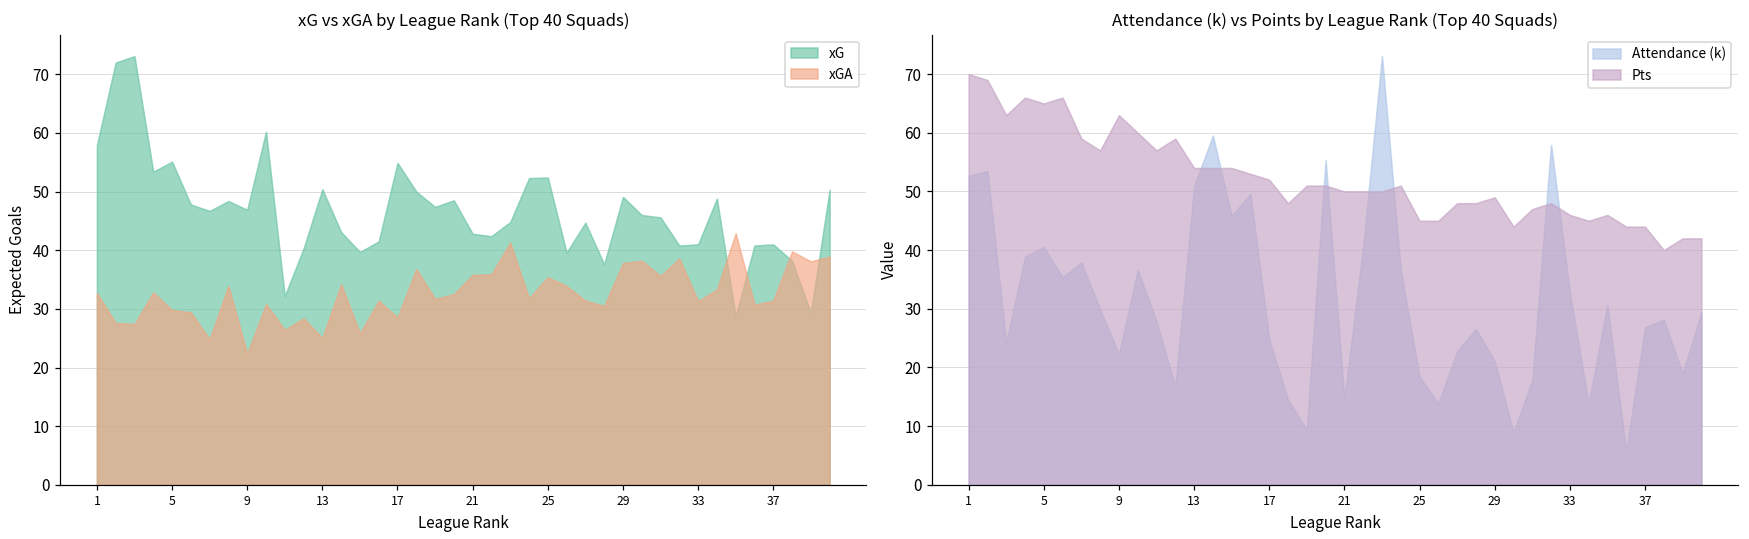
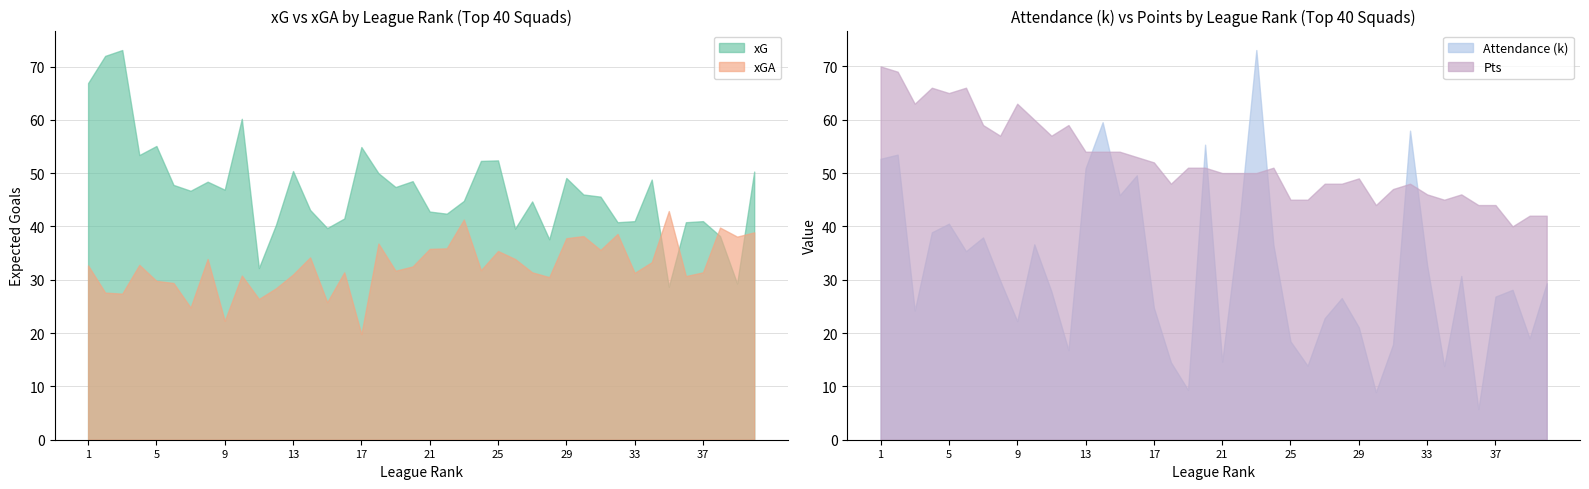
  {
    "xG vs xGA by League Rank (Top 40 Squads)": {
      "xG": {
-       "1": 58,
+       "1": 67,
        "5": 55,
        "9": 47,
        "13": 50,
        "17": 55,
        "21": 43,
        "25": 52,
        "29": 49,
        "33": 41,
        "37": 41
      },
      "xGA": {
        "1": 33,
        "5": 30,
        "9": 22,
-       "13": 25,
-       "17": 29,
+       "13": 31,
+       "17": 20,
        "21": 36,
        "25": 35,
        "29": 38,
        "33": 31,
        "37": 31
      }
    }
  }
